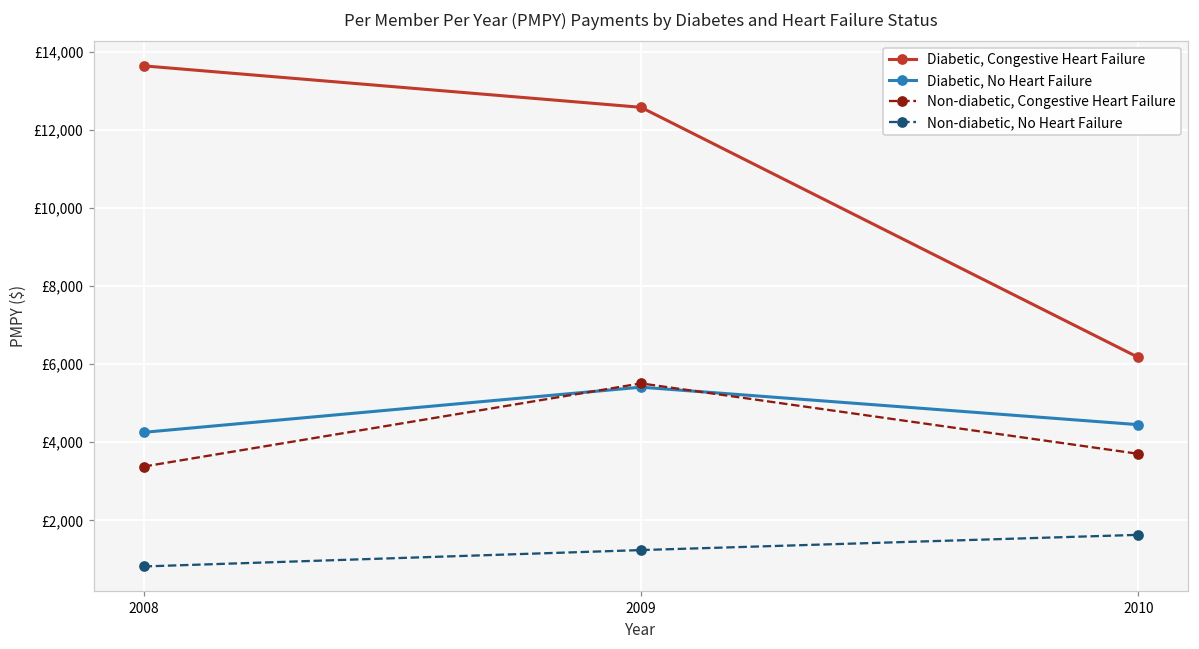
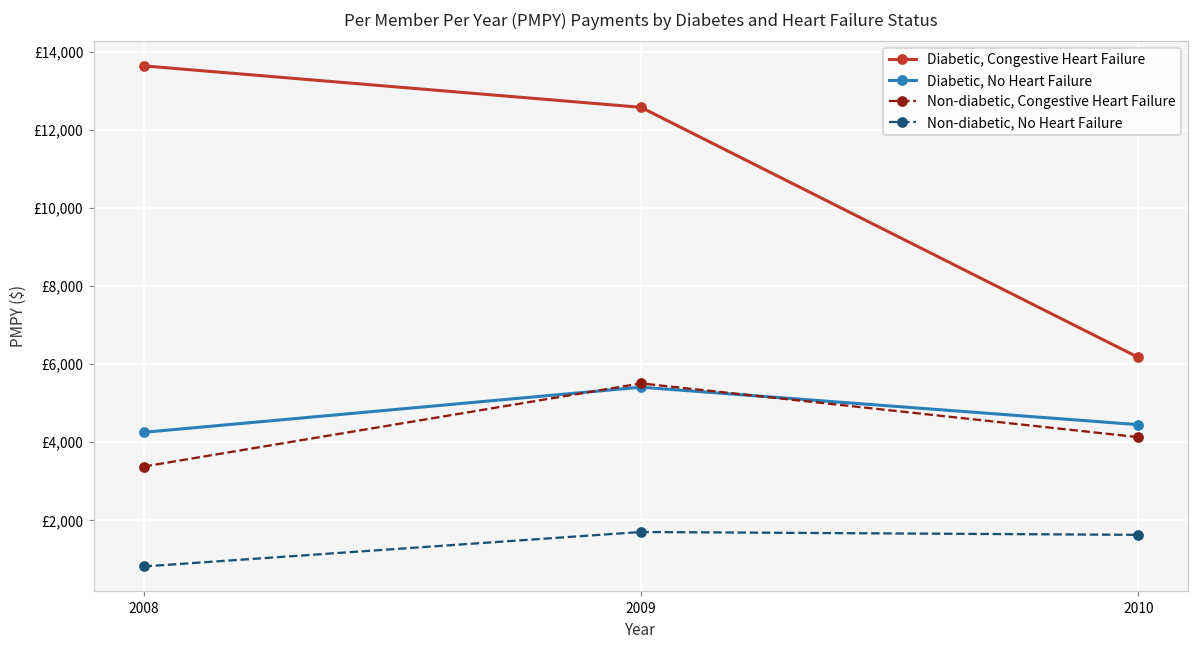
  {
    "Diabetic, Congestive Heart Failure": {
      "2008": "£13,600",
      "2009": "£12,600",
      "2010": "£6,200"
    },
    "Diabetic, No Heart Failure": {
      "2008": "£4,300",
      "2009": "£5,400",
      "2010": "£4,500"
    },
    "Non-diabetic, Congestive Heart Failure": {
      "2008": "£3,400",
      "2009": "£5,500",
-     "2010": "£3,700"
+     "2010": "£4,100"
    },
    "Non-diabetic, No Heart Failure": {
      "2008": "£800",
-     "2009": "£1,200",
+     "2009": "£1,700",
      "2010": "£1,600"
    }
  }
